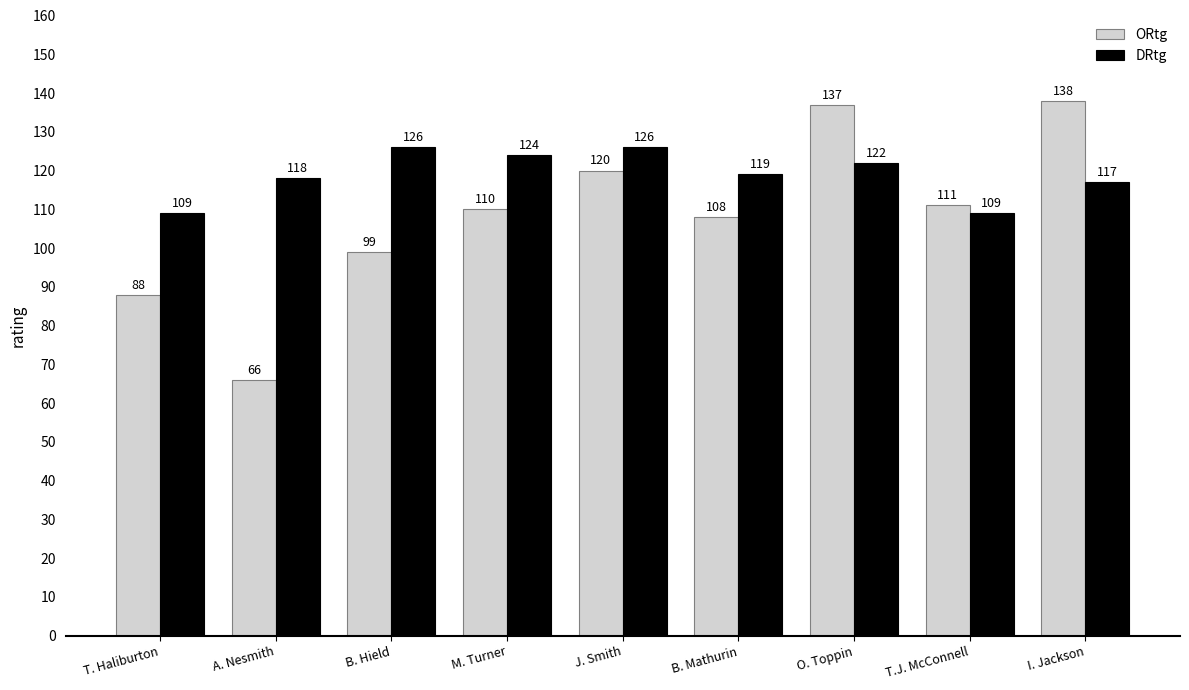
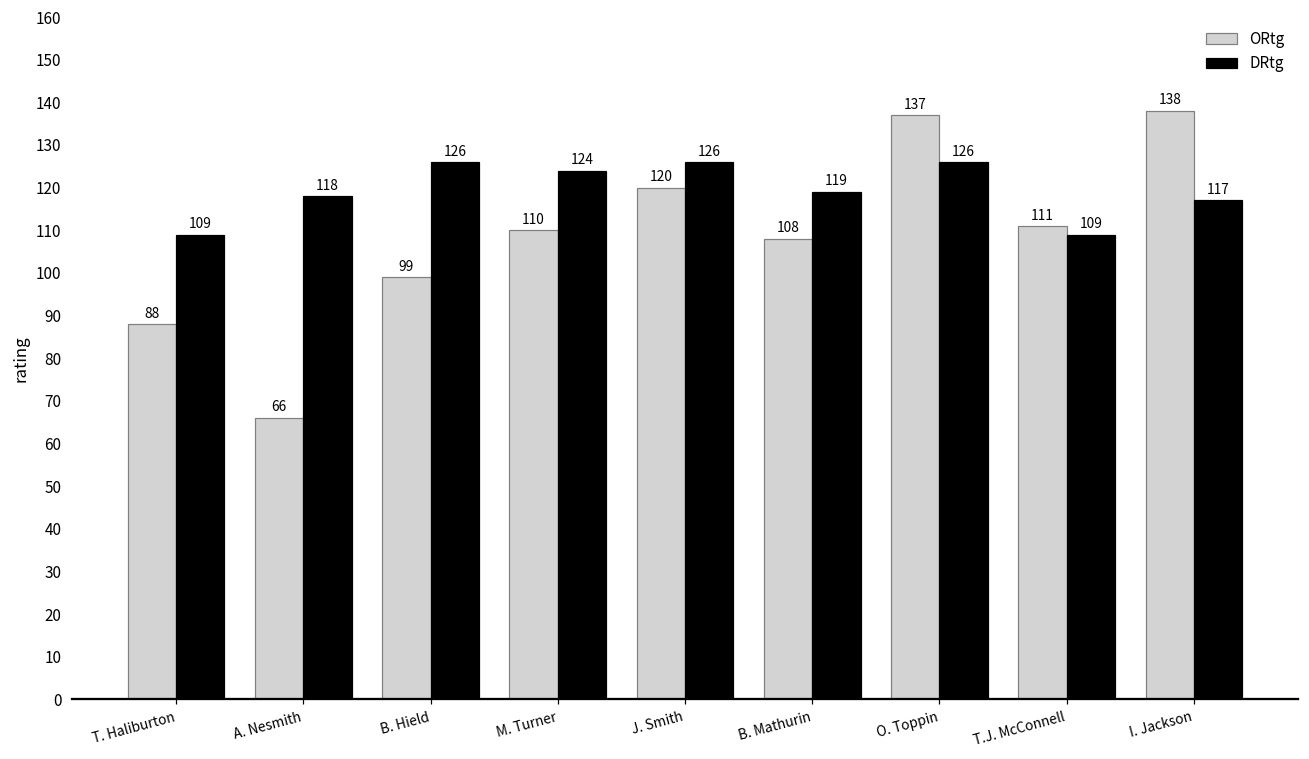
  {
    "ORtg": {
      "T. Haliburton": 88,
      "A. Nesmith": 66,
      "B. Hield": 99,
      "M. Turner": 110,
      "J. Smith": 120,
      "B. Mathurin": 108,
      "O. Toppin": 137,
      "T.J. McConnell": 111,
      "I. Jackson": 138
    },
    "DRtg": {
      "T. Haliburton": 109,
      "A. Nesmith": 118,
      "B. Hield": 126,
      "M. Turner": 124,
      "J. Smith": 126,
      "B. Mathurin": 119,
-     "O. Toppin": 122,
+     "O. Toppin": 126,
      "T.J. McConnell": 109,
      "I. Jackson": 117
    }
  }
